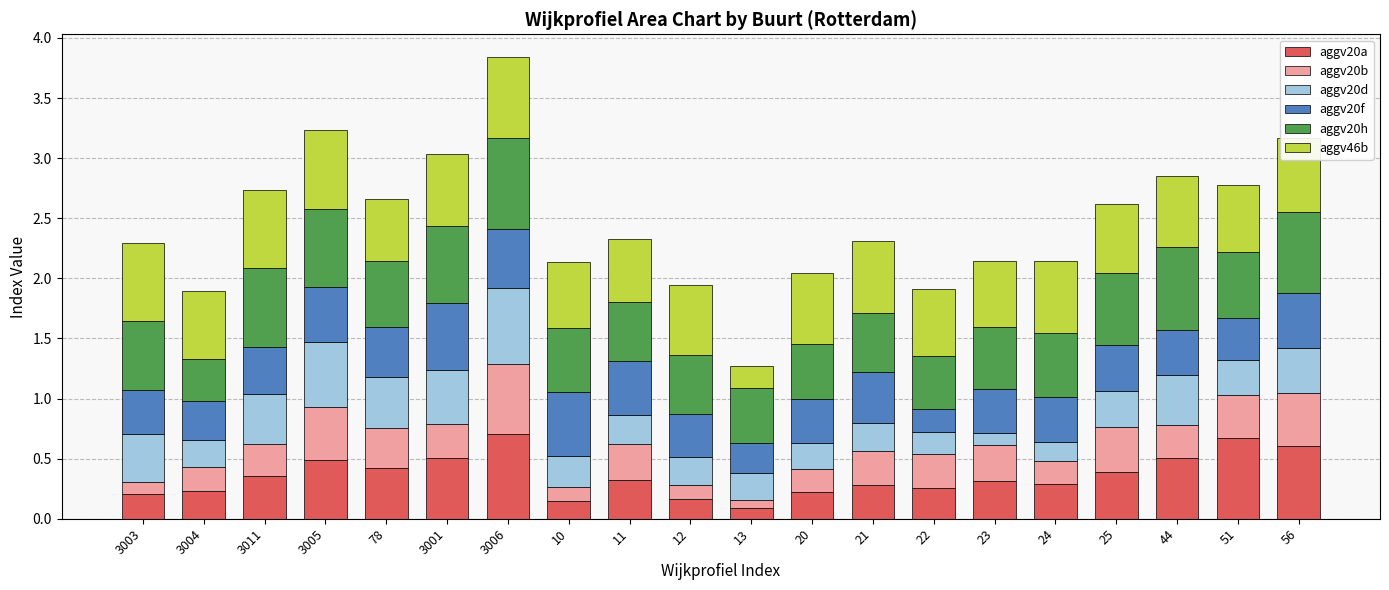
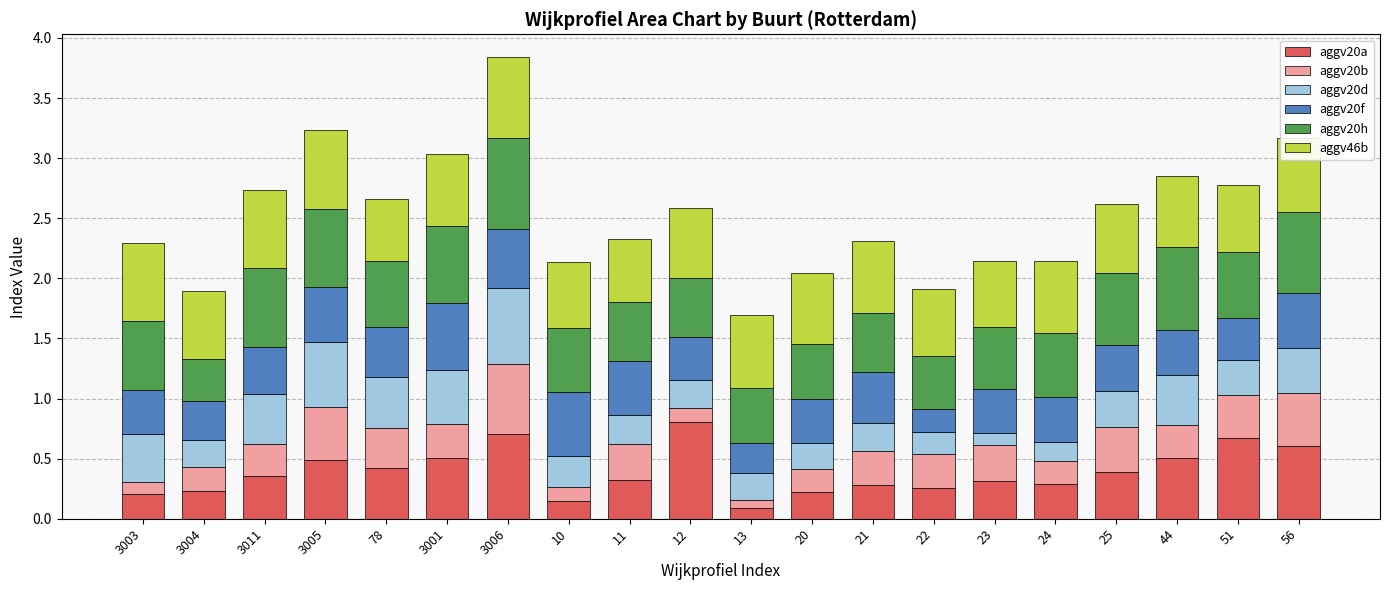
  {
    "aggv20a": {
      "3003": 0.21,
      "3004": 0.23,
      "3011": 0.36,
      "3005": 0.49,
      "78": 0.42,
      "3001": 0.50,
      "3006": 0.70,
      "10": 0.15,
      "11": 0.32,
-     "12": 0.16,
+     "12": 0.80,
      "13": 0.09,
      "20": 0.22,
      "21": 0.28,
      "22": 0.26,
      "23": 0.31,
      "24": 0.29,
      "25": 0.39,
      "44": 0.50,
      "51": 0.67,
      "56": 0.61
    },
    "aggv20b": {
      "3003": 0.10,
      "3004": 0.20,
      "3011": 0.26,
      "3005": 0.44,
      "78": 0.33,
      "3001": 0.28,
      "3006": 0.58,
      "10": 0.12,
      "11": 0.30,
      "12": 0.12,
      "13": 0.06,
      "20": 0.20,
      "21": 0.28,
      "22": 0.28,
      "23": 0.30,
      "24": 0.19,
      "25": 0.37,
      "44": 0.28,
      "51": 0.36,
      "56": 0.44
    },
    "aggv20d": {
      "3003": 0.40,
      "3004": 0.23,
      "3011": 0.41,
      "3005": 0.54,
      "78": 0.42,
      "3001": 0.45,
      "3006": 0.64,
      "10": 0.25,
      "11": 0.24,
      "12": 0.23,
      "13": 0.22,
      "20": 0.22,
      "21": 0.24,
      "22": 0.19,
      "23": 0.10,
      "24": 0.16,
      "25": 0.30,
      "44": 0.41,
      "51": 0.29,
      "56": 0.37
    },
    "aggv20f": {
      "3003": 0.36,
      "3004": 0.33,
      "3011": 0.39,
      "3005": 0.46,
      "78": 0.42,
      "3001": 0.56,
      "3006": 0.49,
      "10": 0.53,
      "11": 0.45,
      "12": 0.36,
      "13": 0.25,
      "20": 0.36,
      "21": 0.42,
      "22": 0.19,
      "23": 0.37,
      "24": 0.38,
      "25": 0.38,
      "44": 0.38,
      "51": 0.35,
      "56": 0.46
    },
    "aggv20h": {
      "3003": 0.57,
      "3004": 0.35,
      "3011": 0.66,
      "3005": 0.65,
      "78": 0.55,
      "3001": 0.64,
      "3006": 0.76,
      "10": 0.53,
      "11": 0.49,
      "12": 0.49,
      "13": 0.46,
      "20": 0.46,
      "21": 0.49,
      "22": 0.44,
      "23": 0.51,
      "24": 0.53,
      "25": 0.60,
      "44": 0.69,
      "51": 0.55,
      "56": 0.67
    },
    "aggv46b": {
      "3003": 0.65,
      "3004": 0.57,
      "3011": 0.65,
      "3005": 0.66,
      "78": 0.51,
      "3001": 0.60,
      "3006": 0.67,
      "10": 0.55,
      "11": 0.53,
      "12": 0.59,
-     "13": 0.18,
+     "13": 0.60,
      "20": 0.59,
      "21": 0.59,
      "22": 0.55,
      "23": 0.55,
      "24": 0.60,
      "25": 0.58,
      "44": 0.59,
      "51": 0.55
    }
  }
